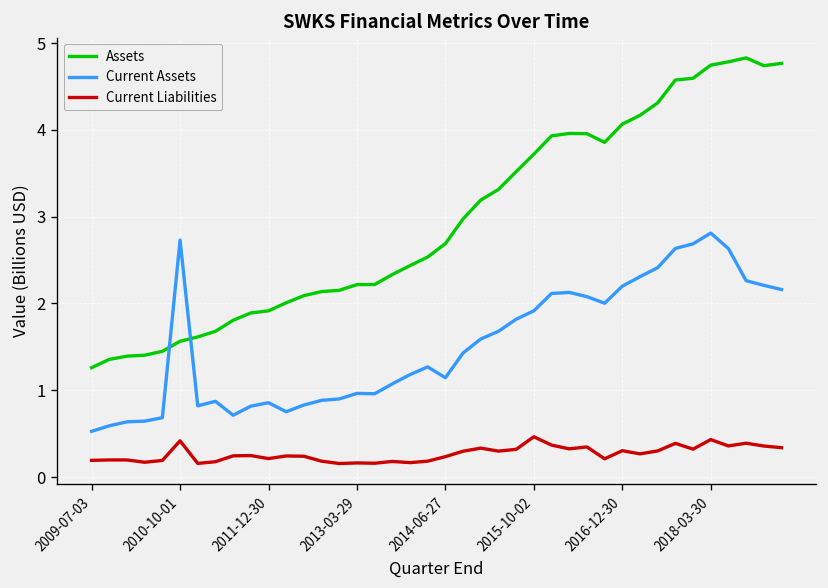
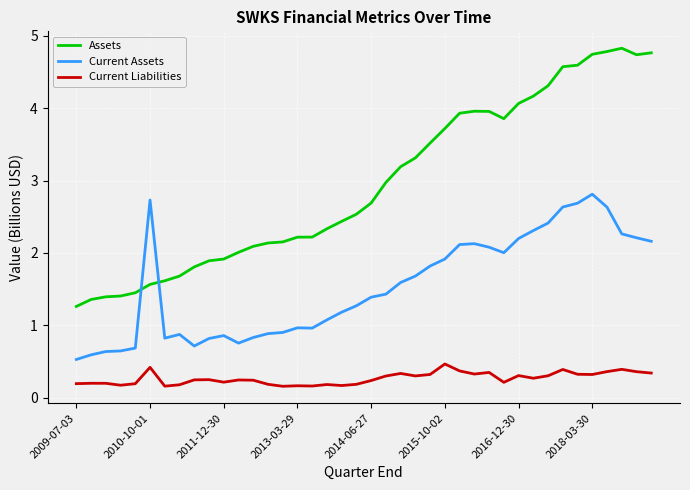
  {
    "Assets": {
      "2009-07-03": 1.3,
      "2010-10-01": 1.6,
      "2011-12-30": 1.9,
      "2013-03-29": 2.2,
      "2014-06-27": 2.7,
      "2015-10-02": 3.7,
      "2016-12-30": 4.1,
      "2018-03-30": 4.7
    },
    "Current Assets": {
      "2009-07-03": 0.5,
      "2010-10-01": 2.7,
      "2011-12-30": 0.9,
      "2013-03-29": 1.0,
-     "2014-06-27": 1.1,
+     "2014-06-27": 1.4,
      "2015-10-02": 1.9,
      "2016-12-30": 2.2,
      "2018-03-30": 2.8
    },
    "Current Liabilities": {
      "2009-07-03": 0.2,
      "2010-10-01": 0.4,
      "2011-12-30": 0.2,
      "2013-03-29": 0.2,
      "2014-06-27": 0.2,
      "2015-10-02": 0.5,
      "2016-12-30": 0.3,
-     "2018-03-30": 0.4
+     "2018-03-30": 0.3
    }
  }
